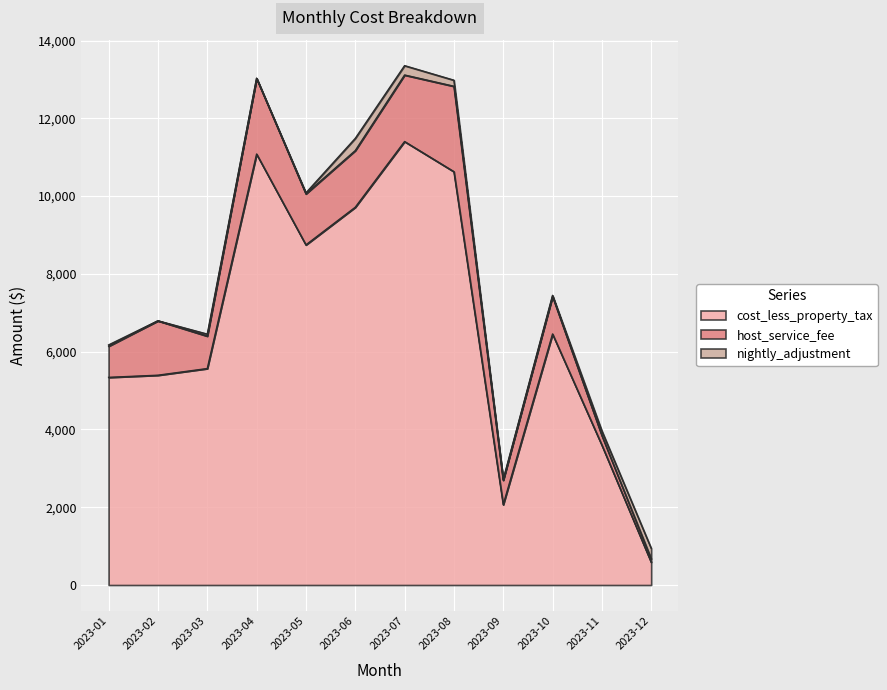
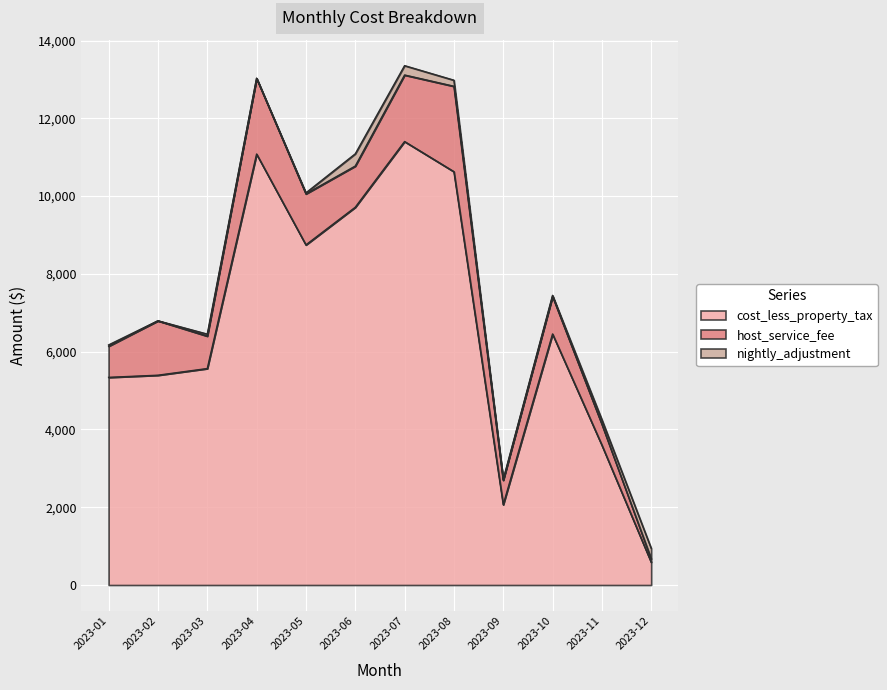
  {
    "host_service_fee": {
-     "2023-06": "1,500",
+     "2023-06": "1,100",
      "2023-07": "1,700",
      "2023-08": "2,200",
-     "2023-11": "200",
+     "2023-11": "500",
      "2023-12": "100"
    }
  }
